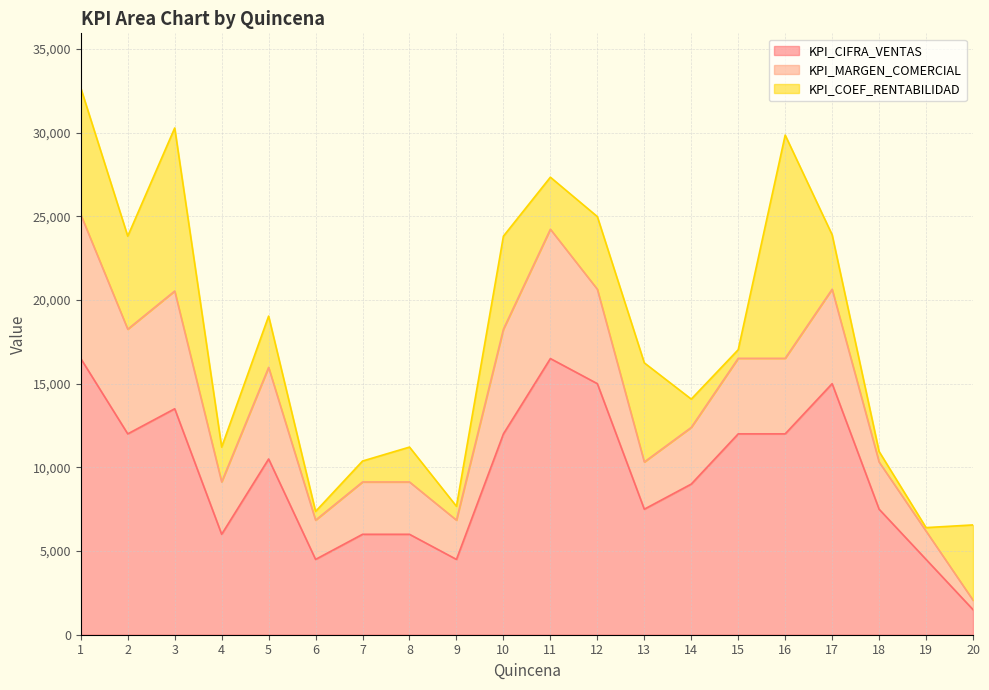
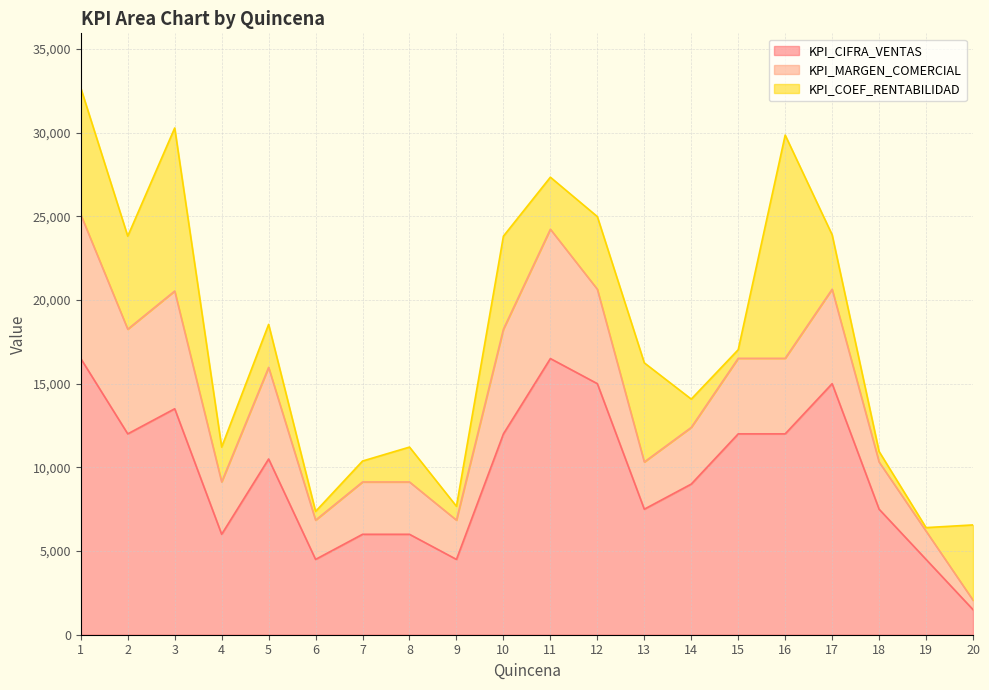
  {
    "KPI_COEF_RENTABILIDAD": {
      "1": "7,600",
      "2": "5,600",
      "3": "9,700",
      "4": "2,100",
-     "5": "3,100",
+     "5": "2,600",
      "6": "500",
      "7": "1,300",
      "8": "2,100",
      "9": "800",
      "10": "5,600",
      "11": "3,100",
      "12": "4,300",
      "13": "5,900",
      "14": "1,700",
      "15": "500",
      "16": "13,300",
      "17": "3,300",
      "18": "600",
      "19": "200",
      "20": "4,500"
    }
  }
